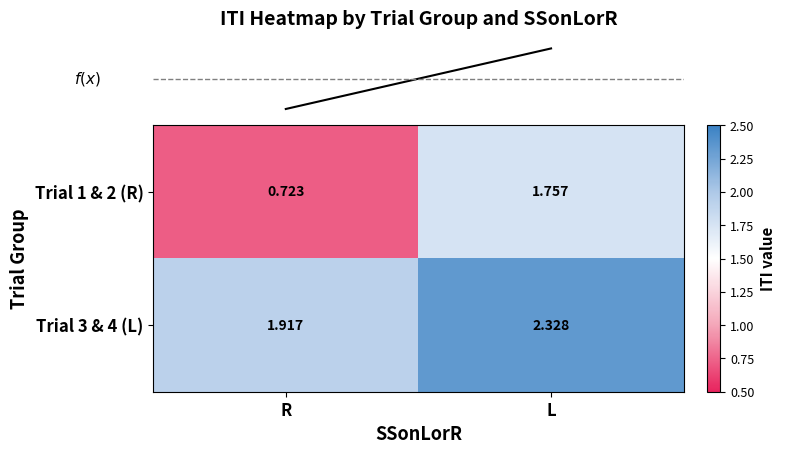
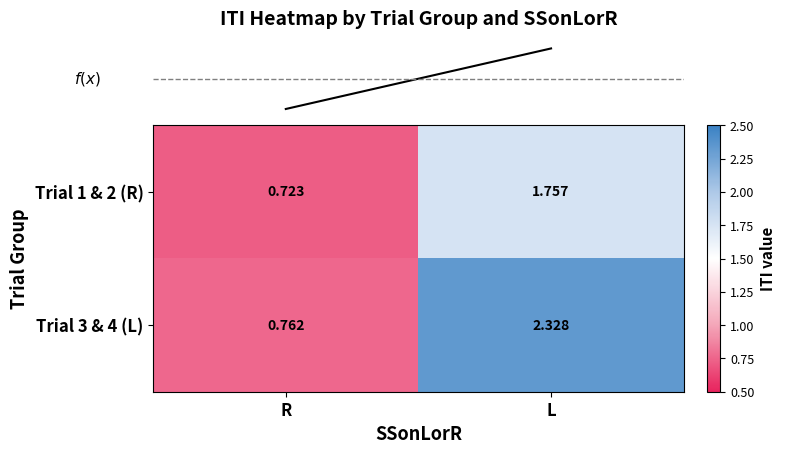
  {
    "Trial 1 & 2 (R)": {
      "R": 0.723,
      "L": 1.757
    },
    "Trial 3 & 4 (L)": {
-     "R": 1.917,
+     "R": 0.762,
      "L": 2.328
    }
  }
